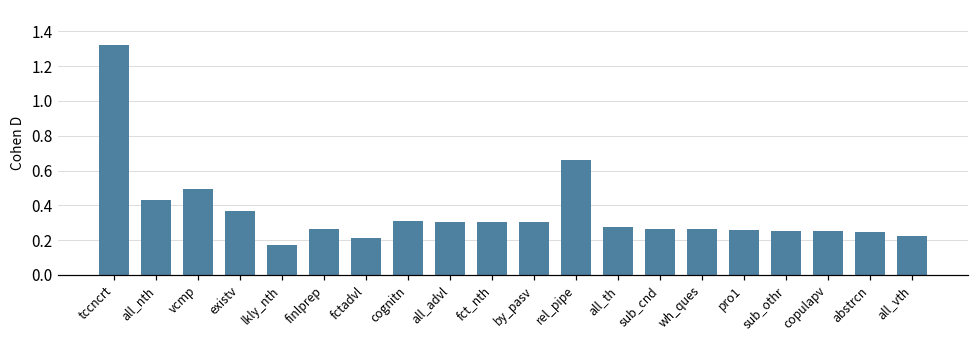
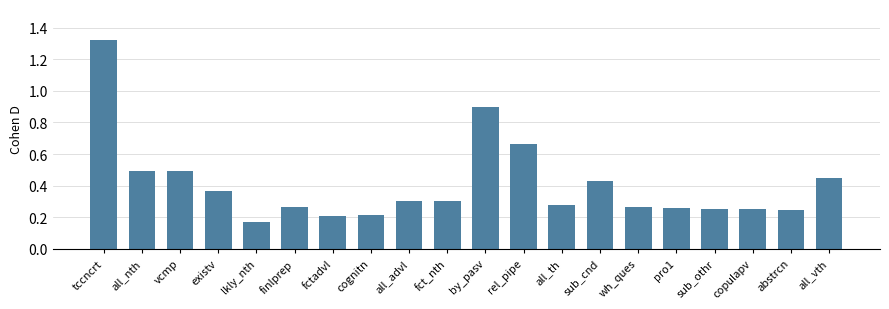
  {
    "tccncrt": 1.32,
-   "all_nth": 0.43,
+   "all_nth": 0.49,
    "vcmp": 0.49,
    "existv": 0.37,
    "lkly_nth": 0.17,
    "finlprep": 0.26,
    "fctadvl": 0.21,
-   "cognitn": 0.31,
+   "cognitn": 0.21,
    "all_advl": 0.30,
    "fct_nth": 0.30,
-   "by_pasv": 0.30,
+   "by_pasv": 0.90,
    "rel_pipe": 0.66,
    "all_th": 0.28,
-   "sub_cnd": 0.26,
+   "sub_cnd": 0.43,
    "wh_ques": 0.26,
    "pro1": 0.26,
    "sub_othr": 0.25,
    "copulapv": 0.25,
    "abstrcn": 0.25,
-   "all_vth": 0.22
+   "all_vth": 0.45
  }
